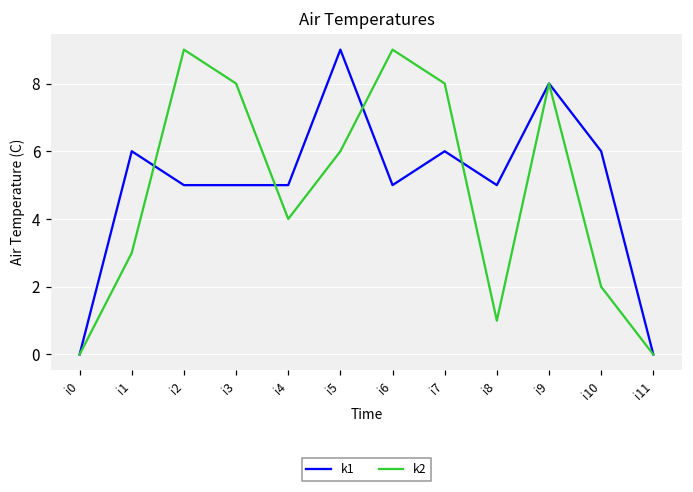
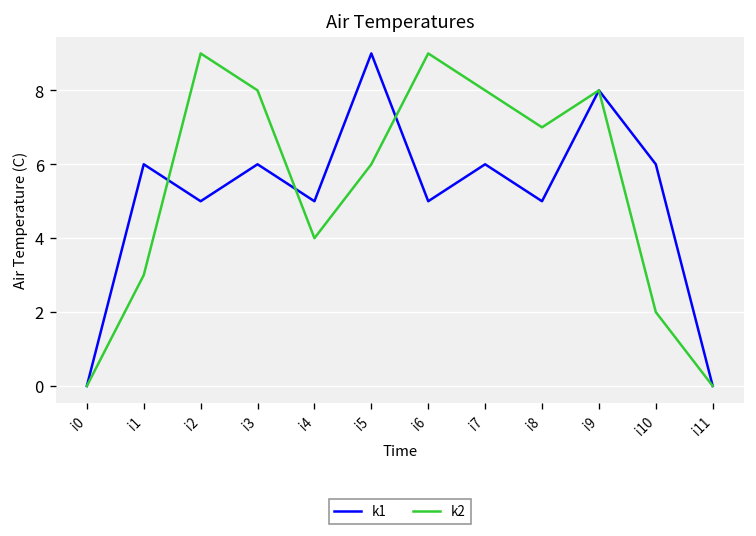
  {
    "k1": {
      "i1": 6,
      "i2": 5,
-     "i3": 5,
+     "i3": 6,
      "i4": 5,
      "i5": 9,
      "i6": 5,
      "i7": 6,
      "i8": 5,
      "i10": 6
    },
    "k2": {
      "i1": 3,
      "i2": 9,
      "i3": 8,
      "i4": 4,
      "i5": 6,
      "i6": 9,
      "i7": 8,
-     "i8": 1,
+     "i8": 7,
      "i10": 2
    }
  }
